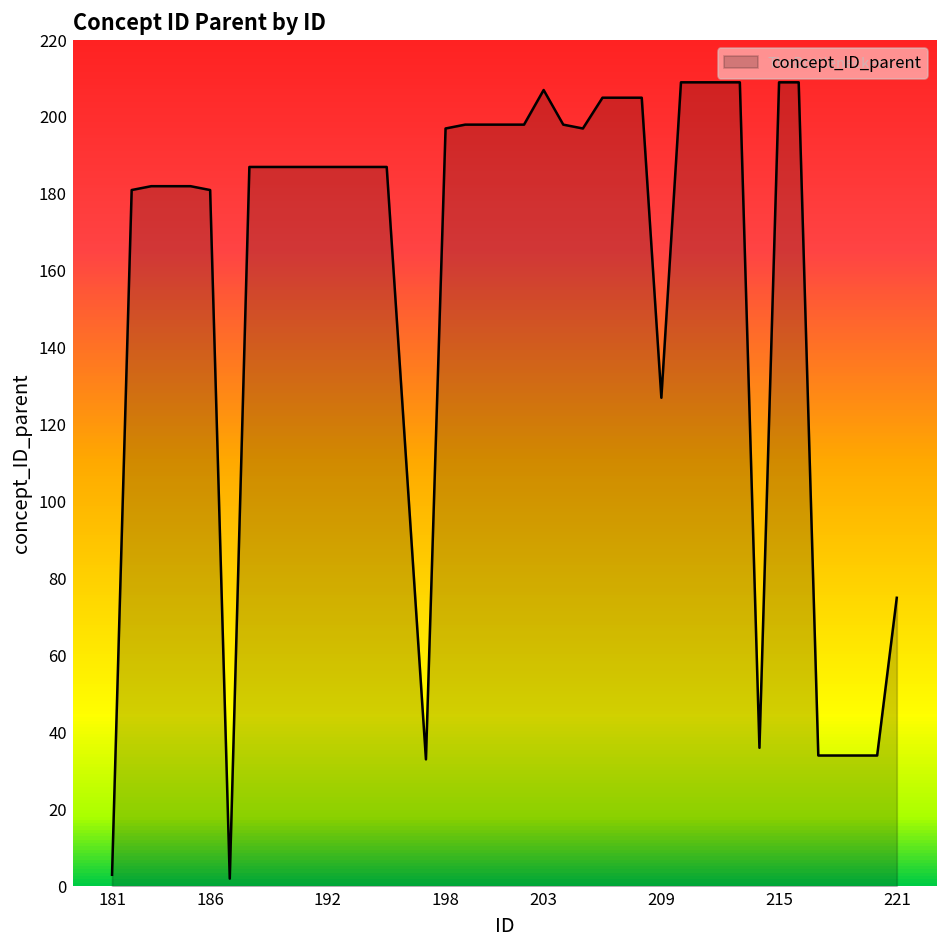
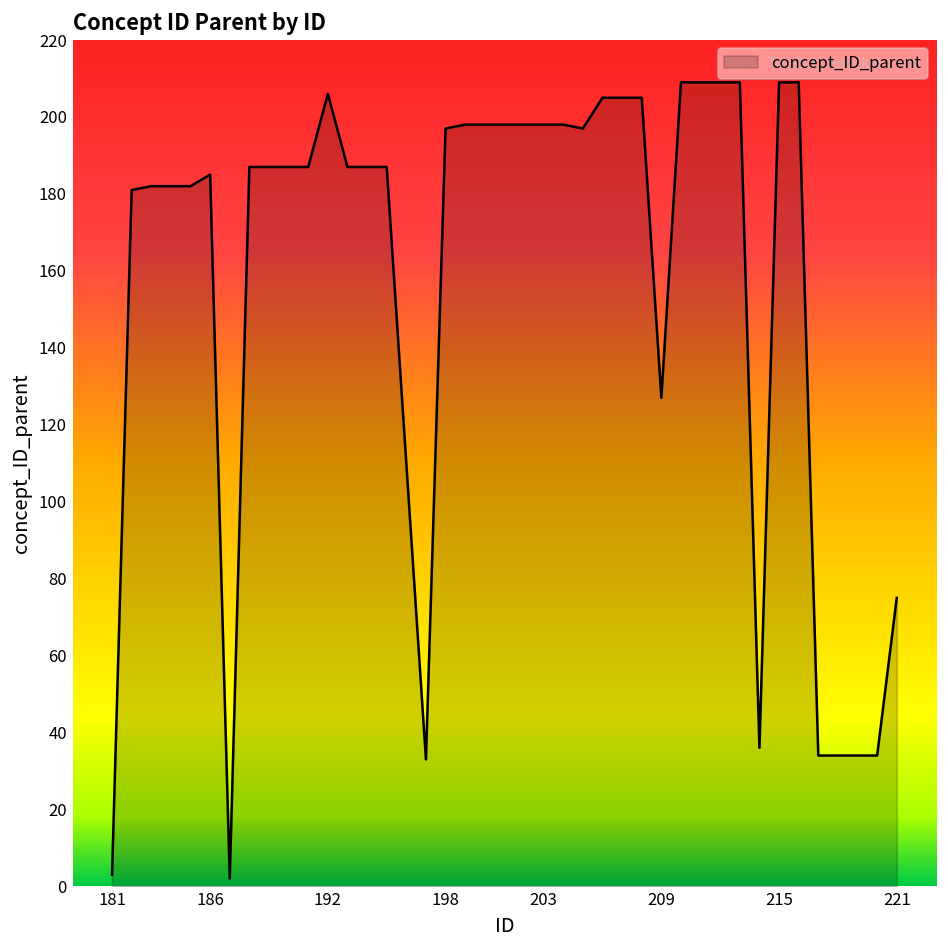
  {
    "181": 3,
-   "186": 181,
-   "192": 187,
+   "186": 185,
+   "192": 206,
    "198": 197,
-   "203": 207,
+   "203": 198,
    "209": 127,
    "215": 209,
    "221": 75
  }
